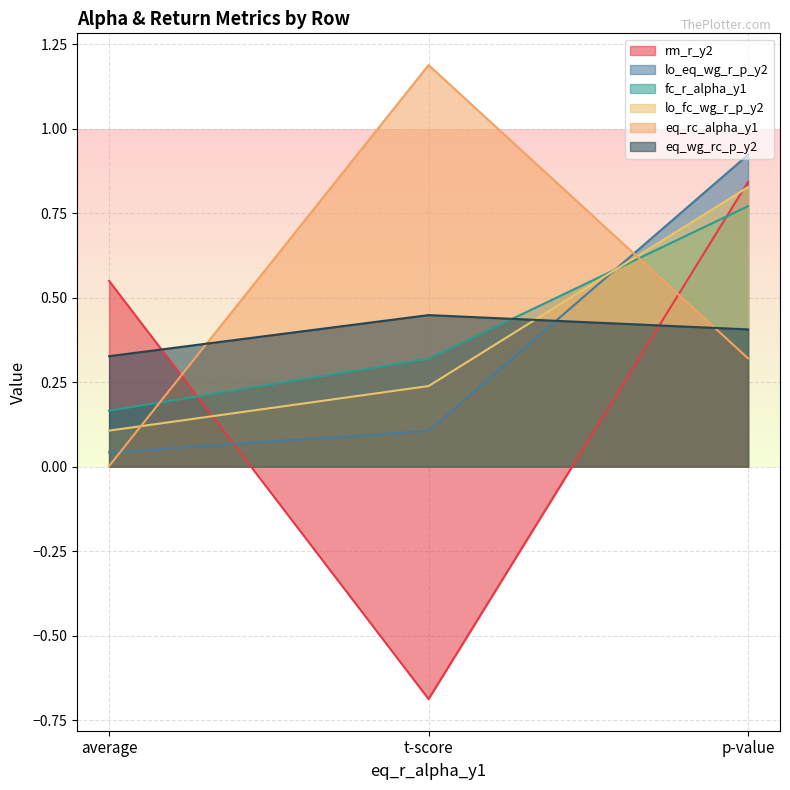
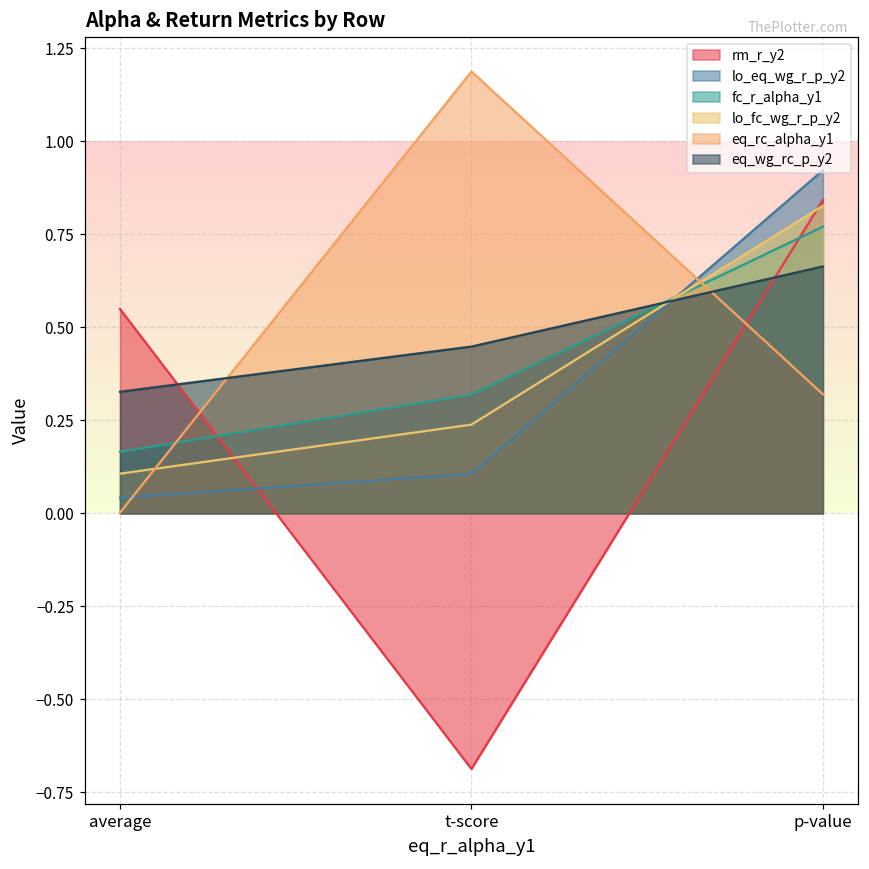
  {
    "eq_wg_rc_p_y2": {
      "average": 0.33,
      "t-score": 0.45,
-     "p-value": 0.41
+     "p-value": 0.66
    }
  }
